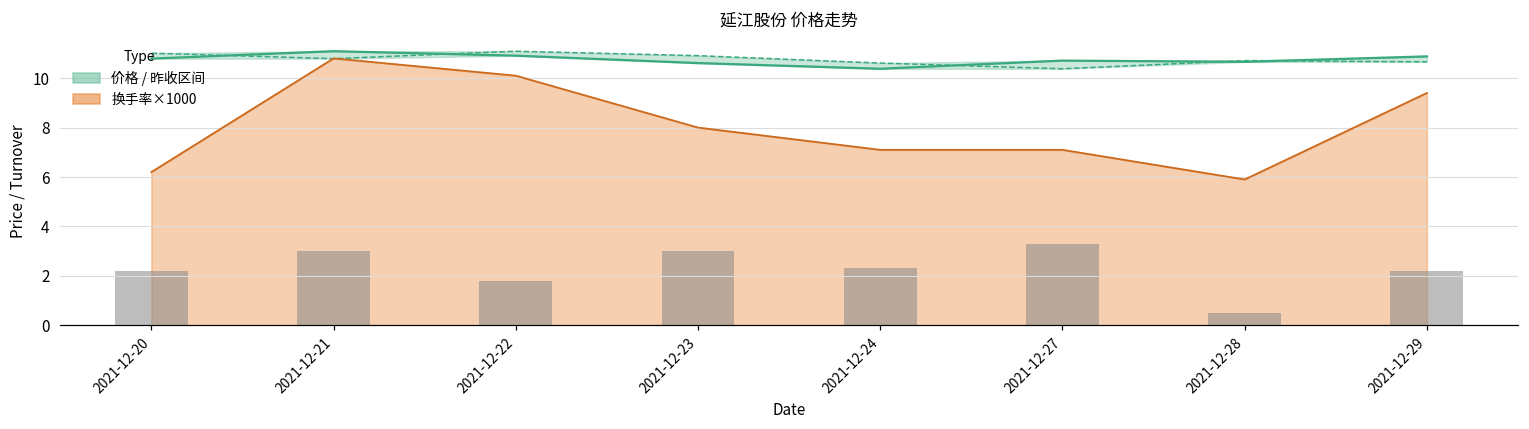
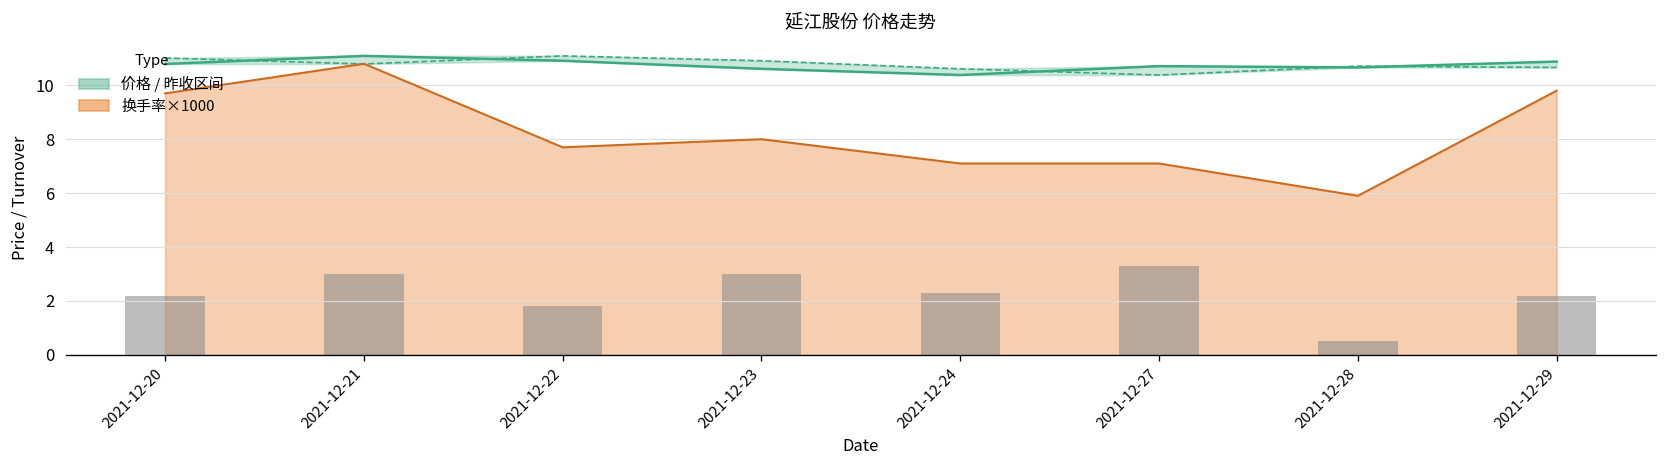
  {
    "换手率×1000": {
-     "2021-12-20": 6.2,
-     "2021-12-22": 10.1,
+     "2021-12-20": 9.7,
+     "2021-12-22": 7.7,
      "2021-12-23": 8.0,
      "2021-12-24": 7.1,
      "2021-12-27": 7.1,
      "2021-12-28": 5.9,
-     "2021-12-29": 9.4
+     "2021-12-29": 9.8
    }
  }
